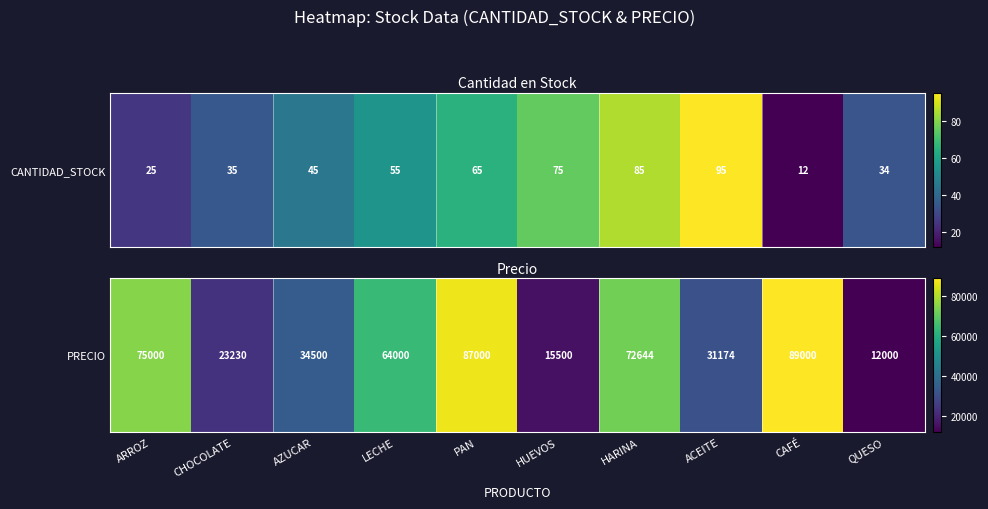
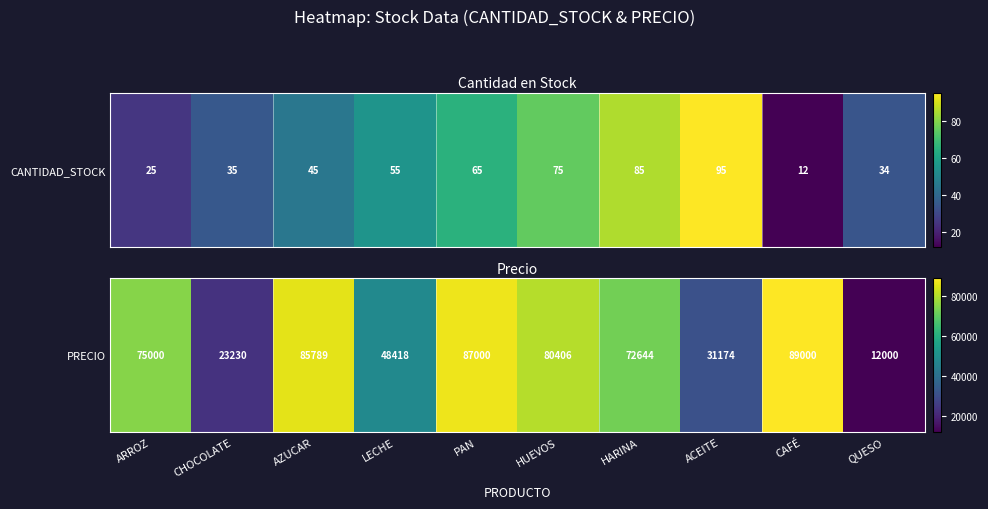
  {
    "Precio": {
      "PRECIO": {
        "ARROZ": 75000,
        "CHOCOLATE": 23230,
-       "AZUCAR": 34500,
-       "LECHE": 64000,
+       "AZUCAR": 85789,
+       "LECHE": 48418,
        "PAN": 87000,
-       "HUEVOS": 15500,
+       "HUEVOS": 80406,
        "HARINA": 72644,
        "ACEITE": 31174,
        "CAFÉ": 89000,
        "QUESO": 12000
      }
    }
  }
